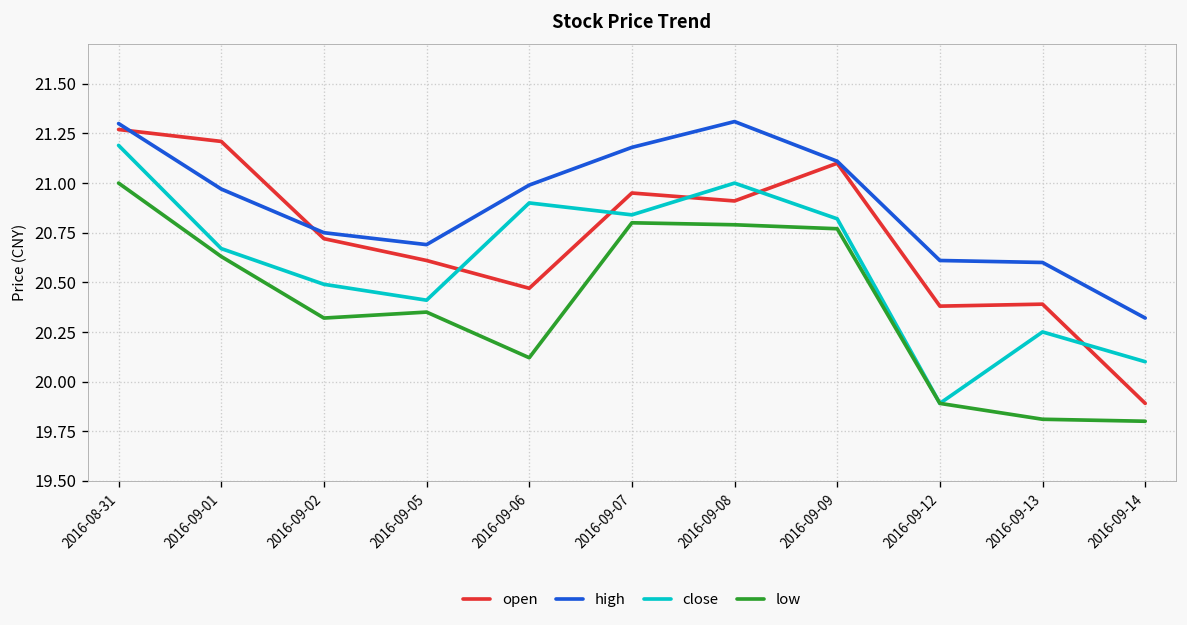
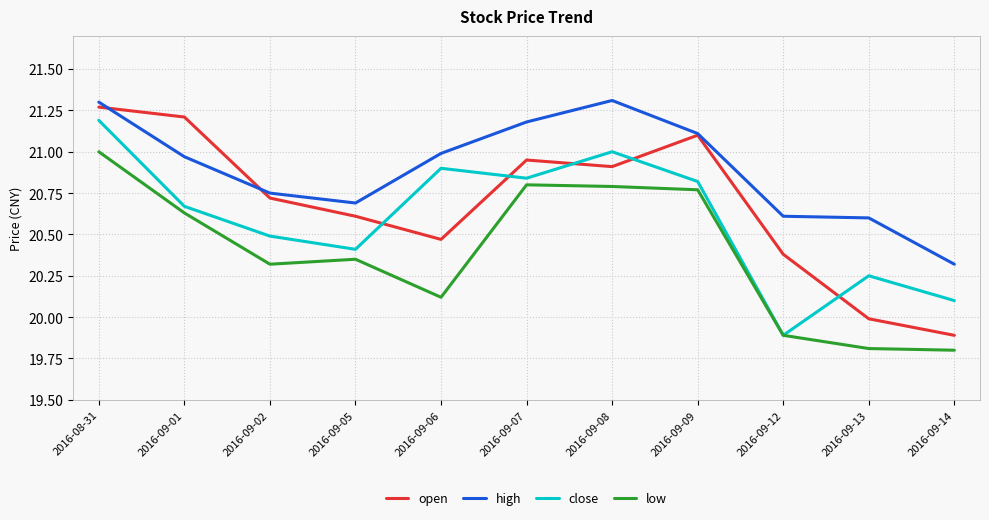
  {
    "open": {
      "2016-08-31": 21.27,
      "2016-09-01": 21.21,
      "2016-09-02": 20.72,
      "2016-09-05": 20.61,
      "2016-09-06": 20.47,
      "2016-09-07": 20.95,
      "2016-09-08": 20.91,
      "2016-09-12": 20.38,
-     "2016-09-13": 20.39,
+     "2016-09-13": 19.99,
      "2016-09-14": 19.89
    },
    "high": {
      "2016-08-31": 21.30,
      "2016-09-01": 20.97,
      "2016-09-02": 20.75,
      "2016-09-05": 20.69,
      "2016-09-06": 20.99,
      "2016-09-07": 21.18,
      "2016-09-08": 21.31,
      "2016-09-12": 20.61,
      "2016-09-13": 20.60,
      "2016-09-14": 20.32
    },
    "close": {
      "2016-08-31": 21.19,
      "2016-09-01": 20.67,
      "2016-09-02": 20.49,
      "2016-09-05": 20.41,
      "2016-09-06": 20.90,
      "2016-09-07": 20.84,
      "2016-09-08": 21.00,
      "2016-09-09": 20.82,
      "2016-09-13": 20.25,
      "2016-09-14": 20.10
    },
    "low": {
      "2016-08-31": 21.00,
      "2016-09-01": 20.63,
      "2016-09-02": 20.32,
      "2016-09-05": 20.35,
      "2016-09-06": 20.12,
      "2016-09-07": 20.80,
      "2016-09-08": 20.79,
      "2016-09-09": 20.77,
      "2016-09-13": 19.81,
      "2016-09-14": 19.80
    }
  }
